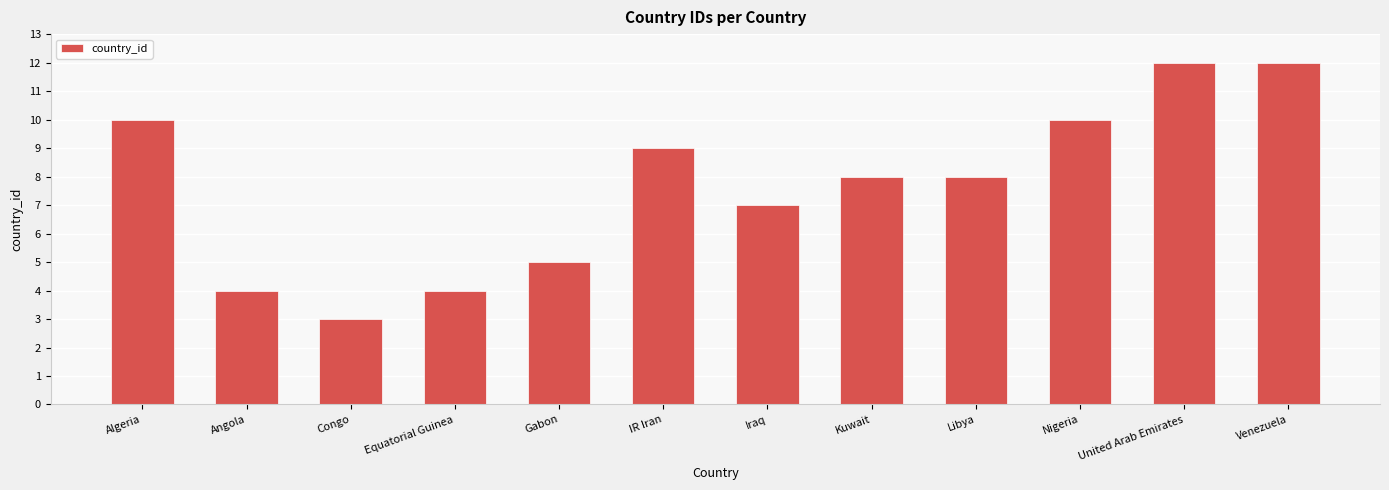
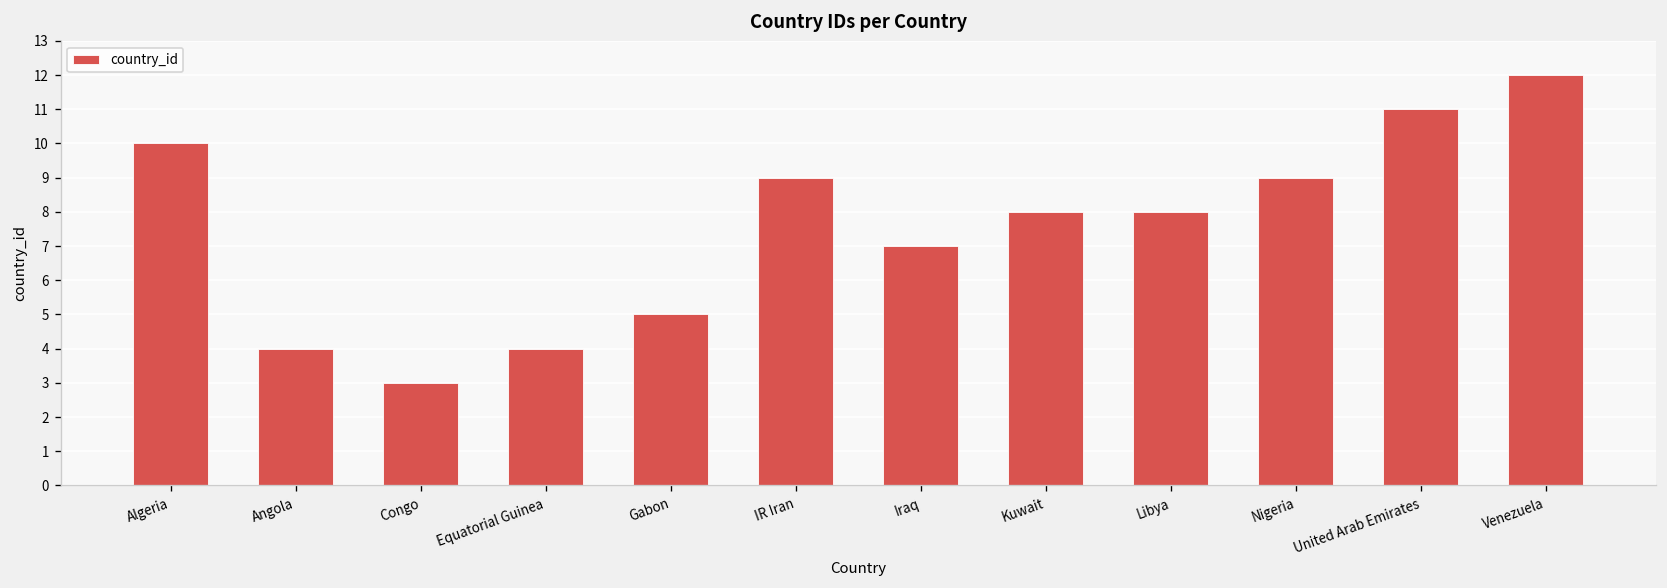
  {
    "Algeria": 10,
    "Angola": 4,
    "Congo": 3,
    "Equatorial Guinea": 4,
    "Gabon": 5,
    "IR Iran": 9,
    "Iraq": 7,
    "Kuwait": 8,
    "Libya": 8,
-   "Nigeria": 10,
-   "United Arab Emirates": 12,
+   "Nigeria": 9,
+   "United Arab Emirates": 11,
    "Venezuela": 12
  }
